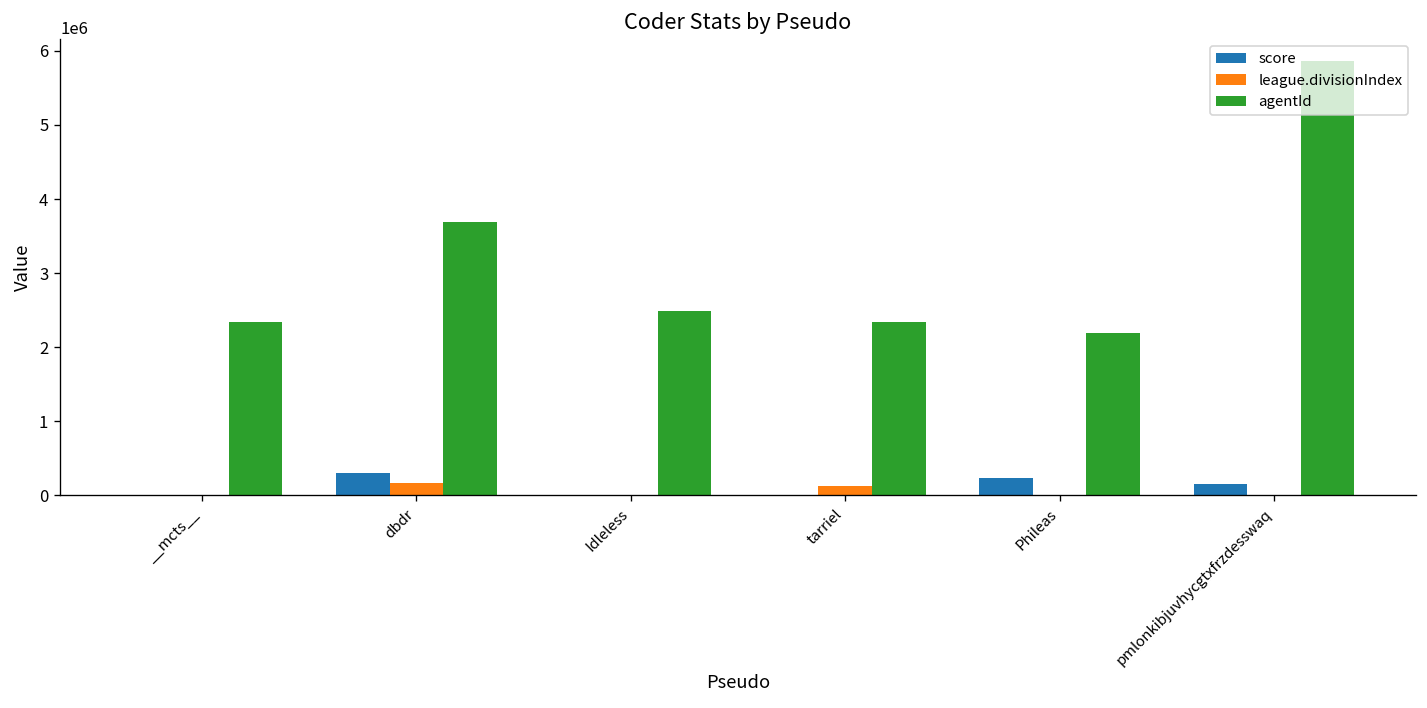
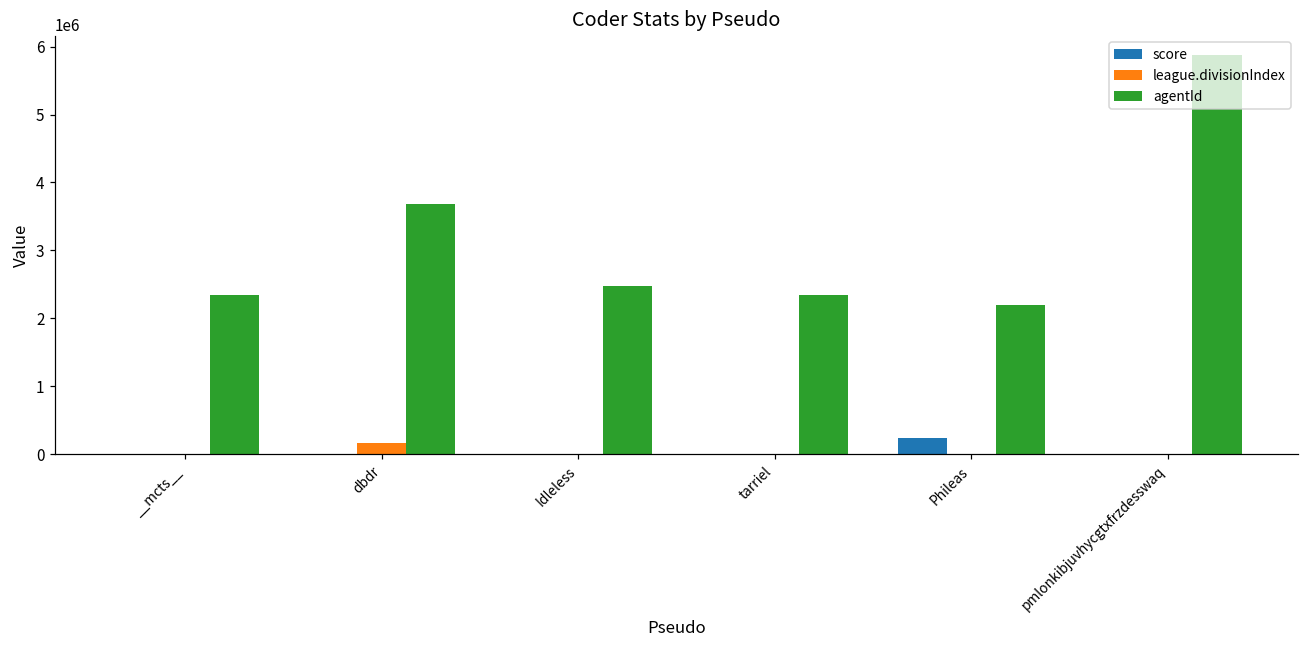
  {
    "score": {
-     "dbdr": 300000,
+     "dbdr": 0,
      "Phileas": 200000,
-     "pmlonkibjuvhycgtxfrzdesswaq": 100000
+     "pmlonkibjuvhycgtxfrzdesswaq": 0
    },
    "league.divisionIndex": {
      "dbdr": 200000,
-     "tarriel": 100000,
+     "tarriel": 0,
      "Phileas": 0,
      "pmlonkibjuvhycgtxfrzdesswaq": 0
    },
    "agentId": {
      "__mcts__": 2300000,
      "dbdr": 3700000,
      "Idleless": 2500000,
      "tarriel": 2300000,
      "Phileas": 2200000
    }
  }
